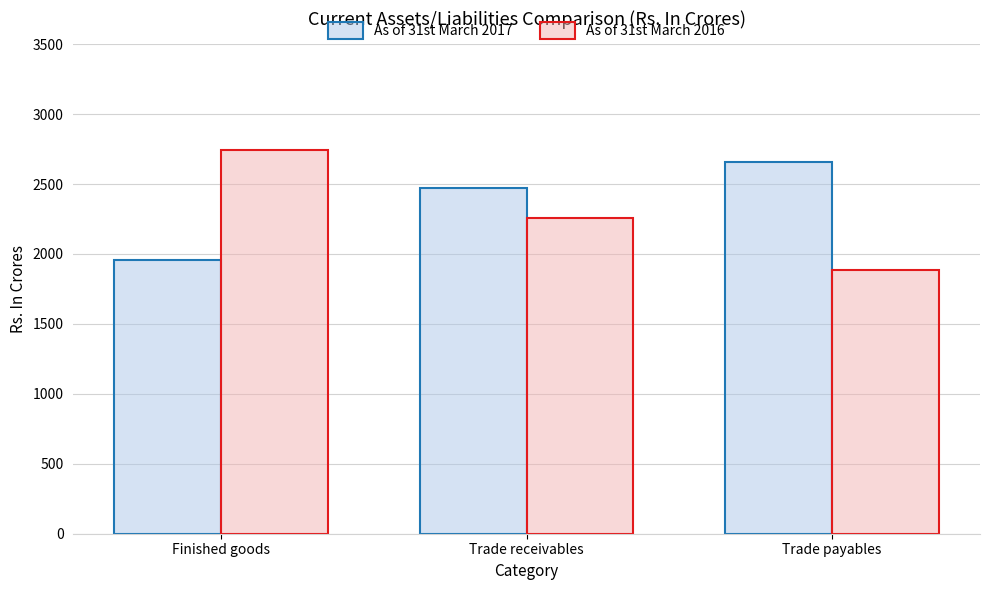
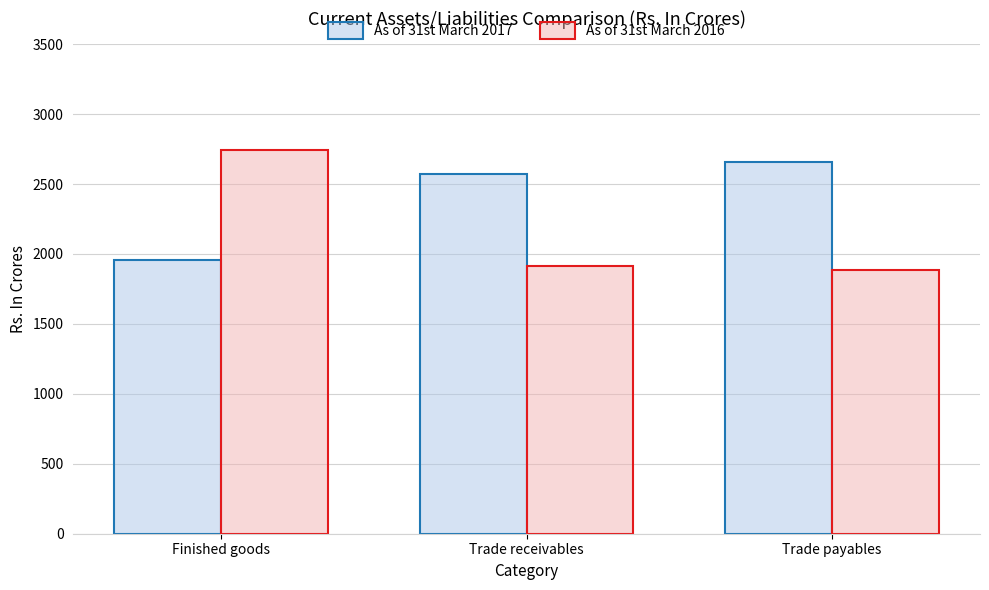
  {
    "As of 31st March 2017": {
      "Finished goods": 1960,
-     "Trade receivables": 2470,
+     "Trade receivables": 2570,
      "Trade payables": 2660
    },
    "As of 31st March 2016": {
      "Finished goods": 2740,
-     "Trade receivables": 2260,
+     "Trade receivables": 1920,
      "Trade payables": 1880
    }
  }
